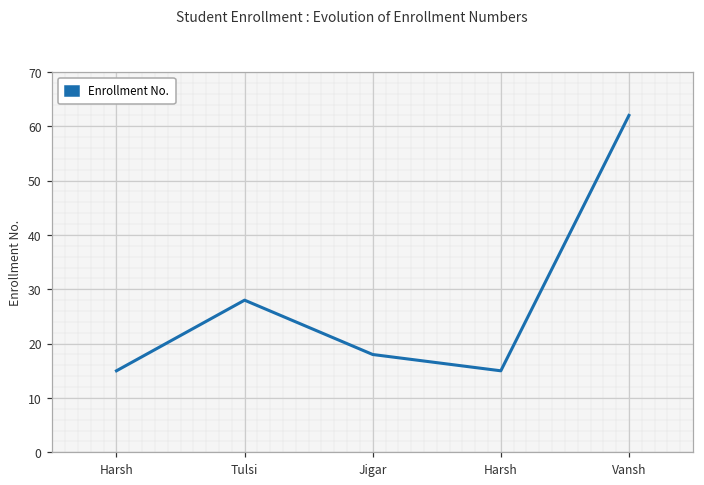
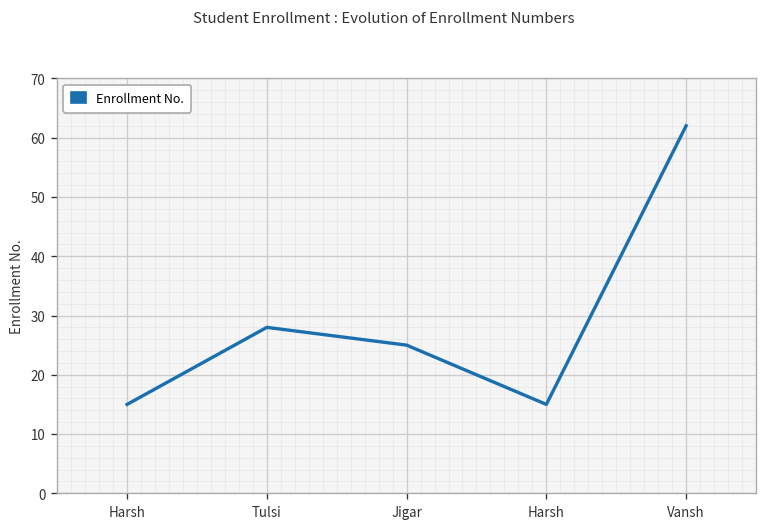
  {
    "Enrollment No.": {
      "Tulsi": 28,
-     "Jigar": 18,
+     "Jigar": 25,
      "Vansh": 62
    }
  }
